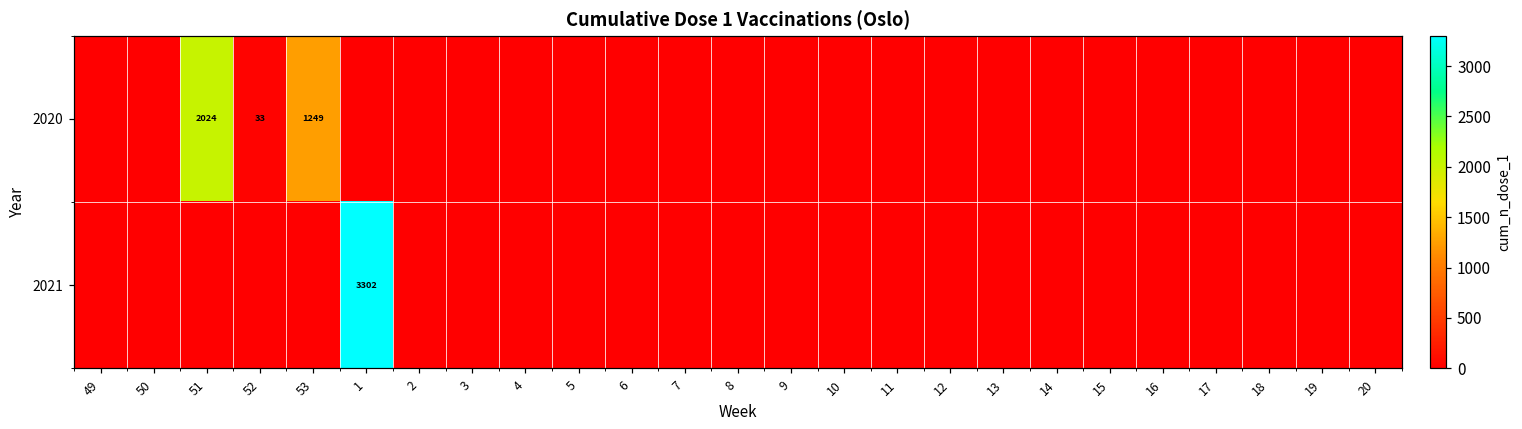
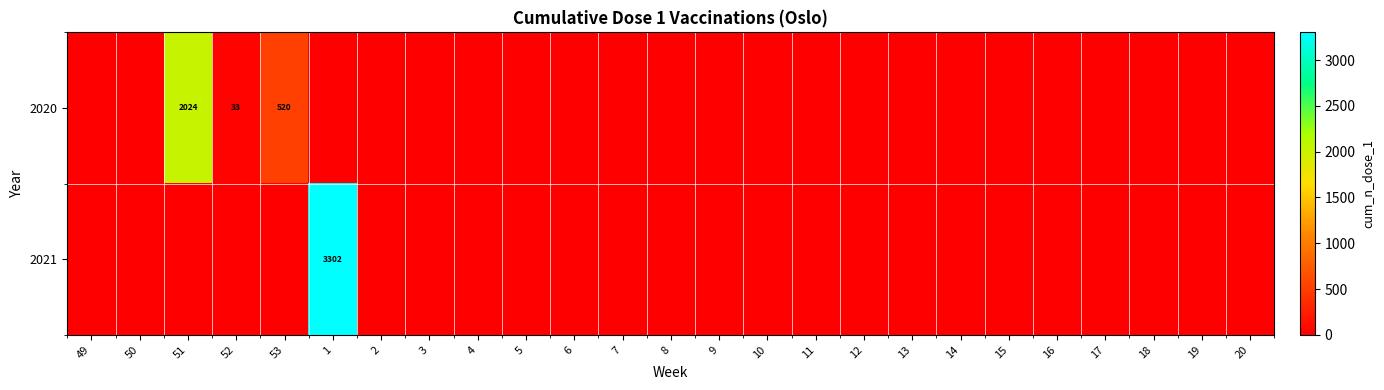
  {
    "2020": {
      "51": 2024,
      "52": 33,
-     "53": 1249
+     "53": 520
    },
    "2021": {
      "1": 3302
    }
  }
